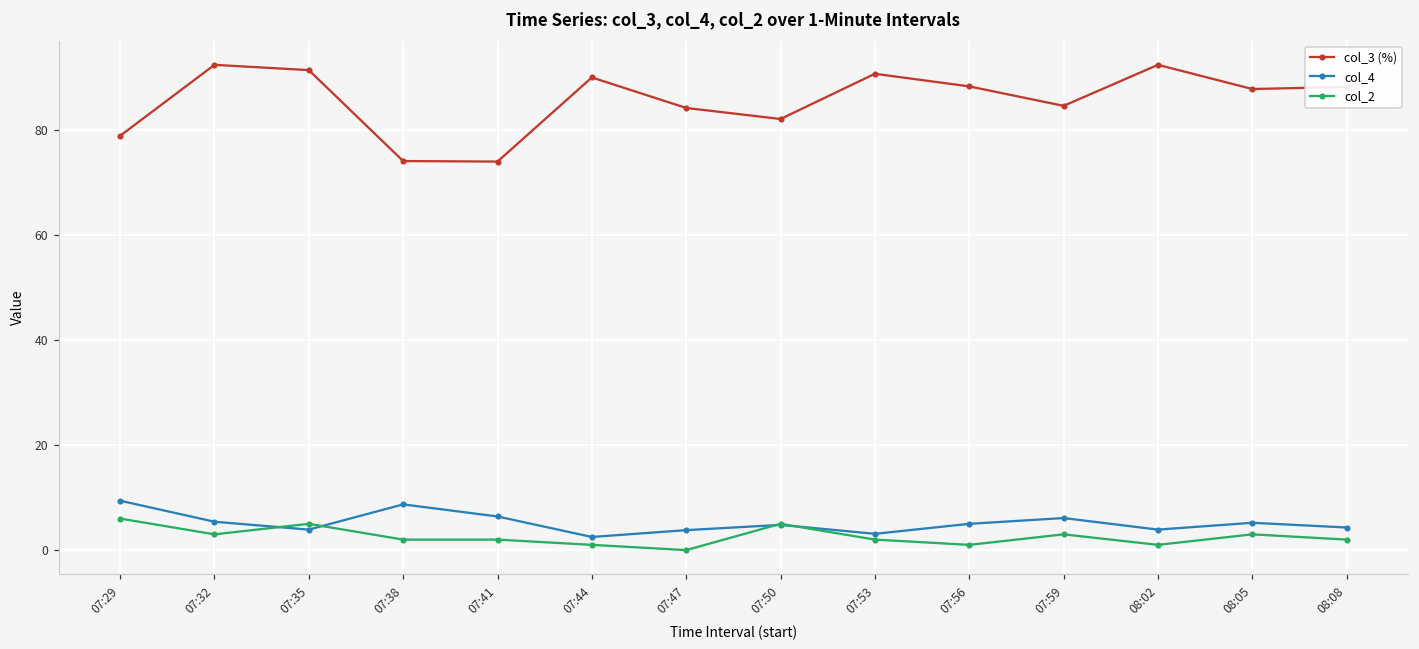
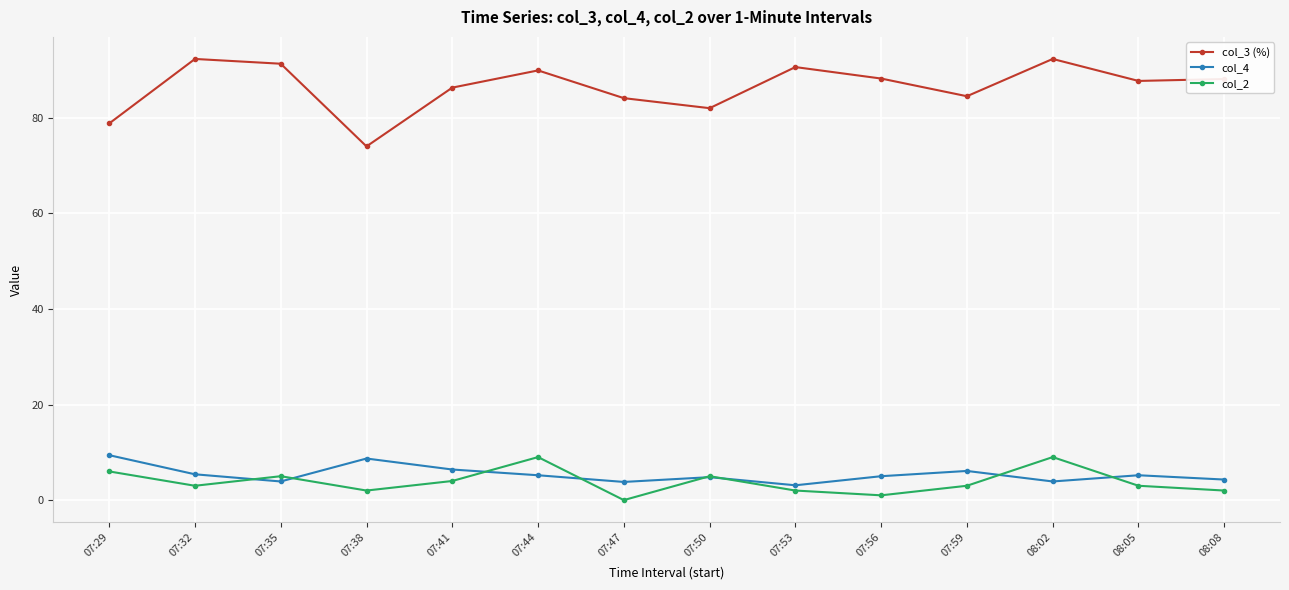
  {
    "col_3 (%)": {
      "07:29": 79,
      "07:32": 92,
      "07:35": 91,
      "07:38": 74,
-     "07:41": 74,
+     "07:41": 86,
      "07:44": 90,
      "07:47": 84,
      "07:50": 82,
      "07:53": 91,
      "07:56": 88,
      "07:59": 85,
      "08:02": 92,
      "08:05": 88
    },
    "col_4": {
      "07:29": 9,
      "07:32": 5,
      "07:35": 4,
      "07:38": 9,
      "07:41": 6,
-     "07:44": 3,
+     "07:44": 5,
      "07:47": 4,
      "07:53": 3,
      "07:56": 5,
      "07:59": 6,
      "08:02": 4,
      "08:05": 5,
      "08:08": 4
    },
    "col_2": {
      "07:29": 6,
      "07:32": 3,
      "07:35": 5,
      "07:38": 2,
-     "07:41": 2,
-     "07:44": 1,
+     "07:41": 4,
+     "07:44": 9,
      "07:47": 0,
      "07:53": 2,
      "07:56": 1,
      "07:59": 3,
-     "08:02": 1,
+     "08:02": 9,
      "08:05": 3,
      "08:08": 2
    }
  }
